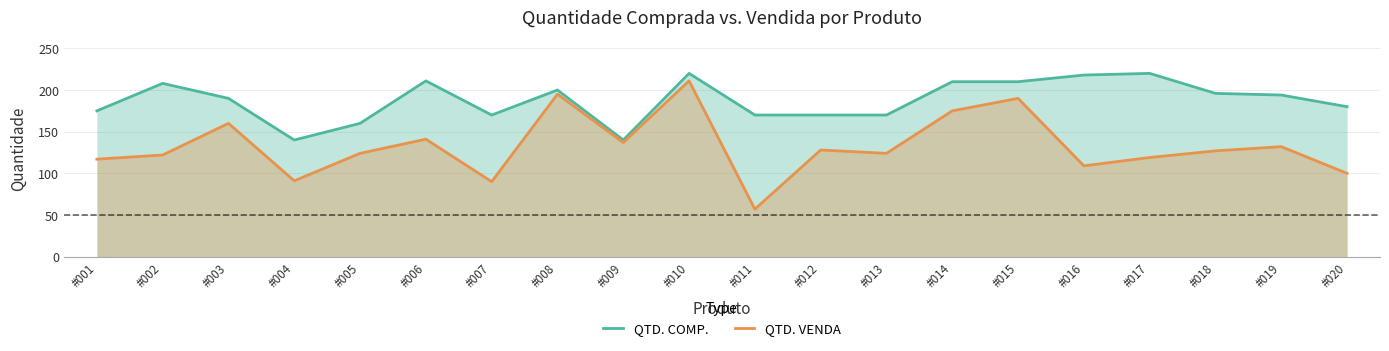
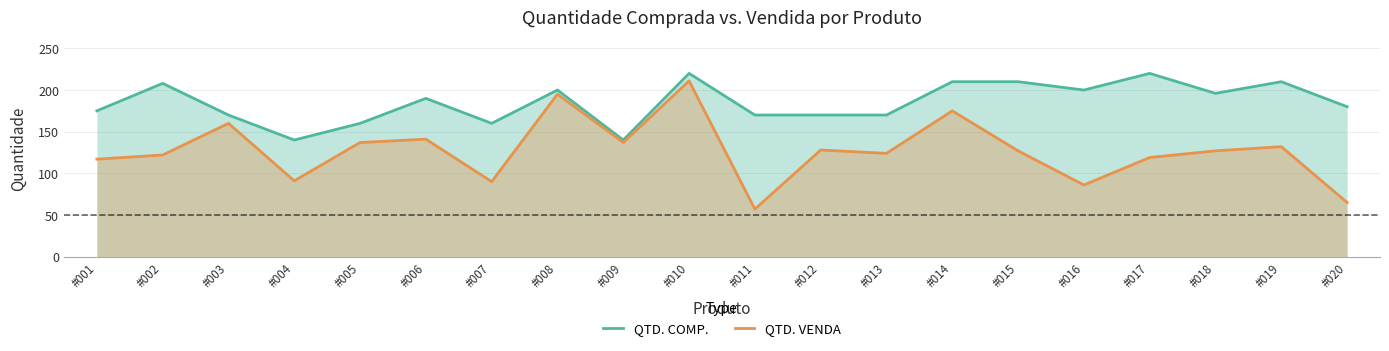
  {
    "QTD. COMP.": {
      "#001": 180,
      "#002": 210,
-     "#003": 190,
+     "#003": 170,
      "#004": 140,
      "#005": 160,
-     "#006": 210,
-     "#007": 170,
+     "#006": 190,
+     "#007": 160,
      "#008": 200,
      "#010": 220,
      "#011": 170,
      "#012": 170,
      "#013": 170,
      "#014": 210,
      "#015": 210,
-     "#016": 220,
+     "#016": 200,
      "#017": 220,
      "#018": 200,
-     "#019": 190,
+     "#019": 210,
      "#020": 180
    },
    "QTD. VENDA": {
      "#001": 120,
      "#002": 120,
      "#003": 160,
      "#004": 90,
-     "#005": 120,
+     "#005": 140,
      "#006": 140,
      "#007": 90,
      "#008": 200,
      "#010": 210,
      "#011": 60,
      "#012": 130,
      "#013": 120,
      "#014": 180,
-     "#015": 190,
-     "#016": 110,
+     "#015": 130,
+     "#016": 90,
      "#017": 120,
      "#018": 130,
      "#019": 130,
-     "#020": 100
+     "#020": 70
    }
  }
